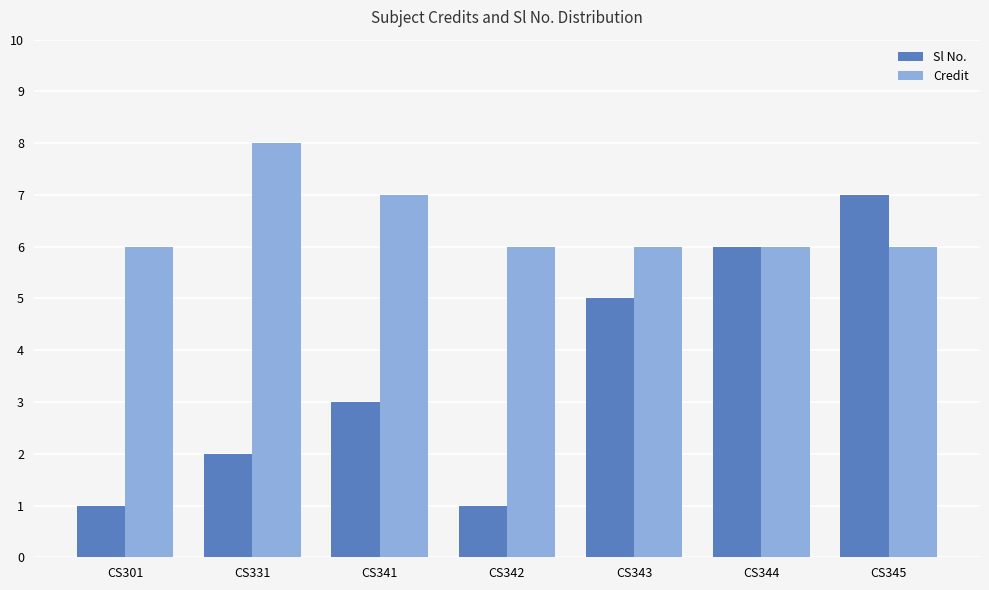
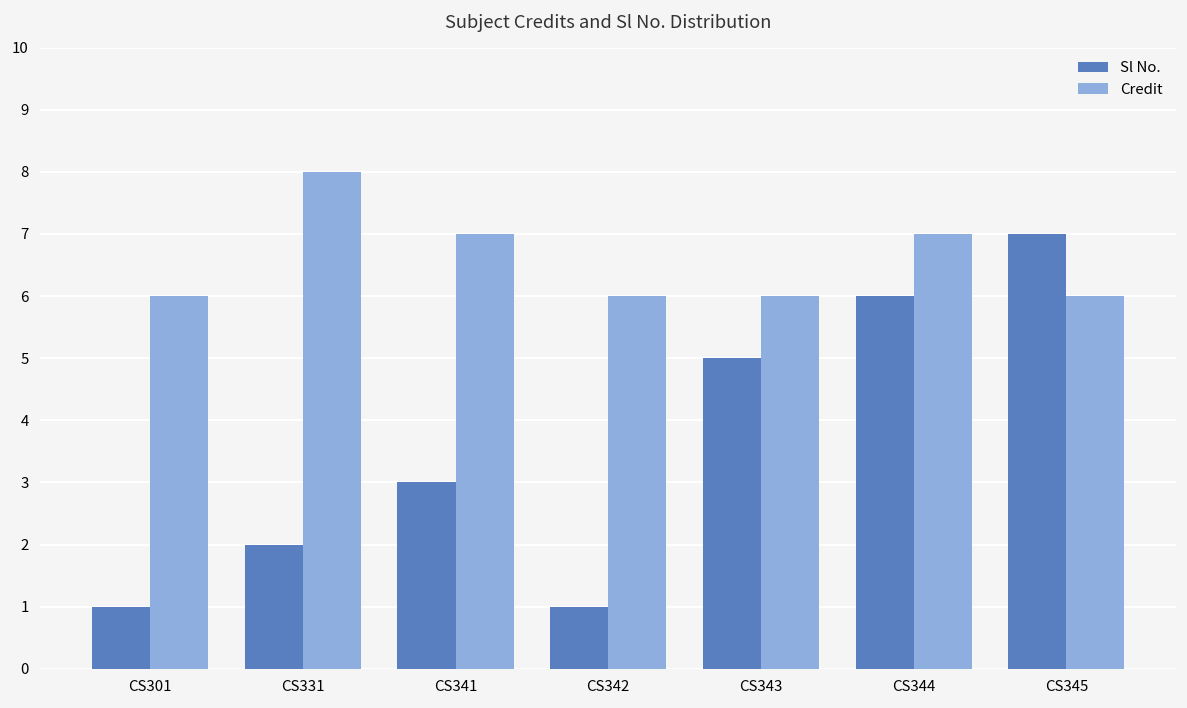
  {
    "Sl No.": {
      "CS301": 1,
      "CS331": 2,
      "CS341": 3,
      "CS342": 1,
      "CS343": 5,
      "CS344": 6,
      "CS345": 7
    },
    "Credit": {
      "CS301": 6,
      "CS331": 8,
      "CS341": 7,
      "CS342": 6,
      "CS343": 6,
-     "CS344": 6,
+     "CS344": 7,
      "CS345": 6
    }
  }
